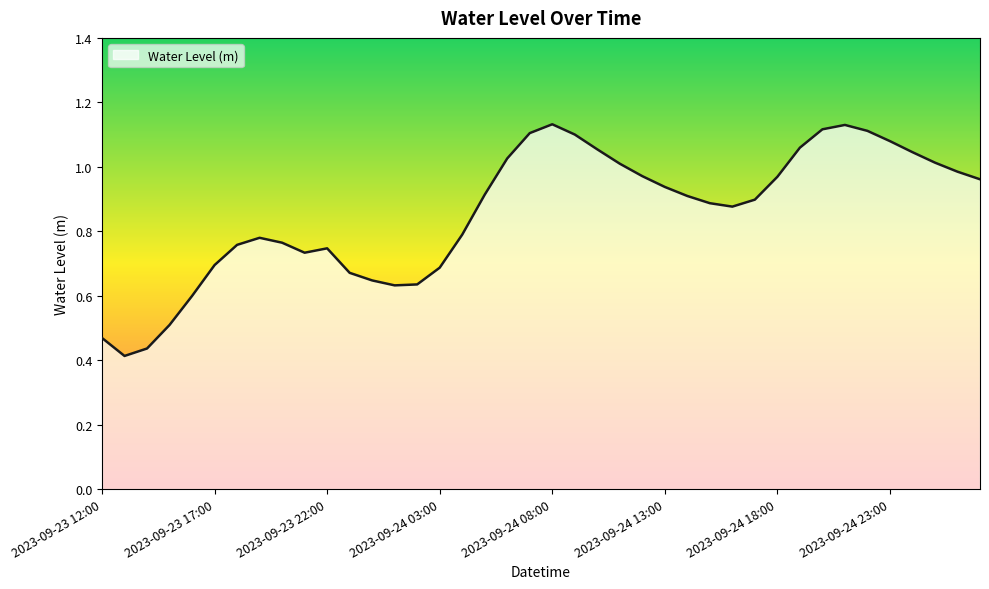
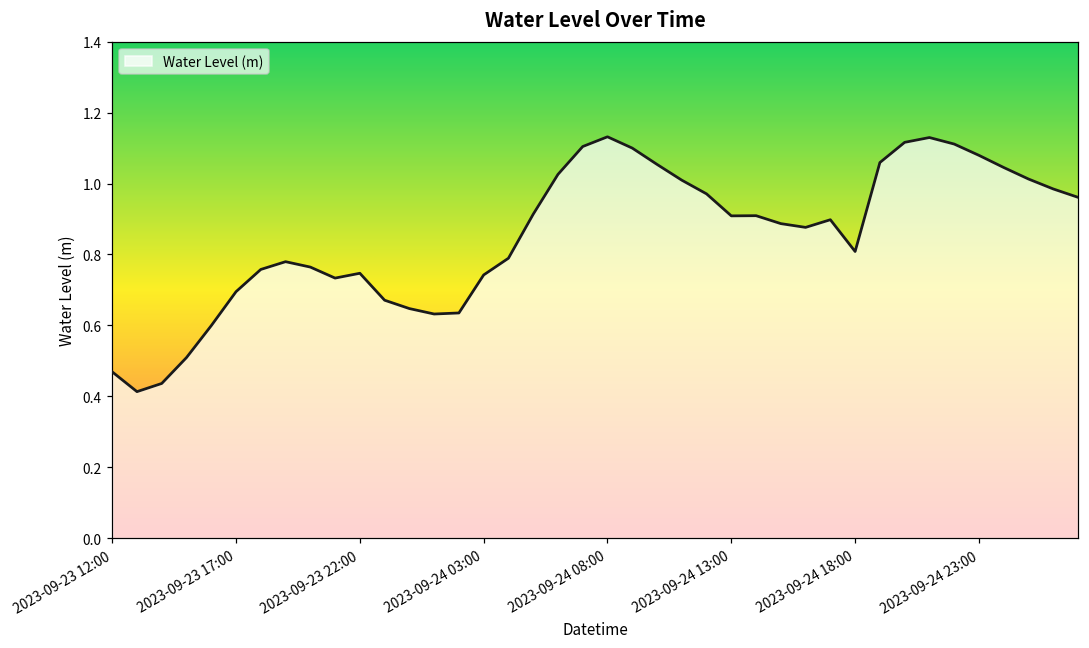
  {
    "2023-09-23 12:00": 0.47,
    "2023-09-23 17:00": 0.70,
    "2023-09-23 22:00": 0.75,
-   "2023-09-24 03:00": 0.69,
+   "2023-09-24 03:00": 0.74,
    "2023-09-24 08:00": 1.13,
-   "2023-09-24 13:00": 0.94,
-   "2023-09-24 18:00": 0.97,
+   "2023-09-24 13:00": 0.91,
+   "2023-09-24 18:00": 0.81,
    "2023-09-24 23:00": 1.08
  }
